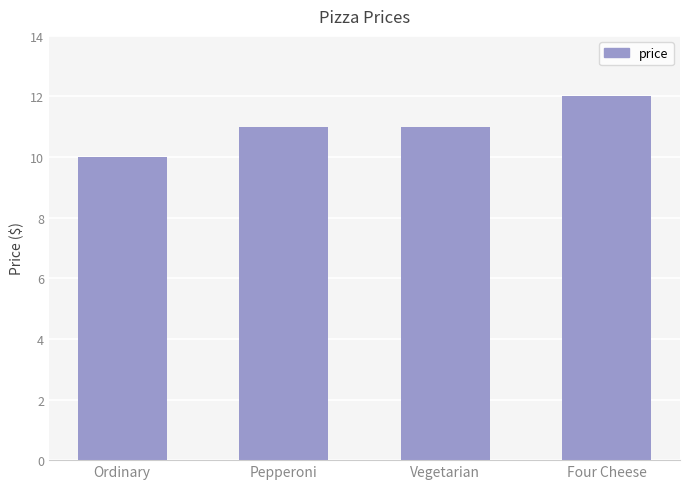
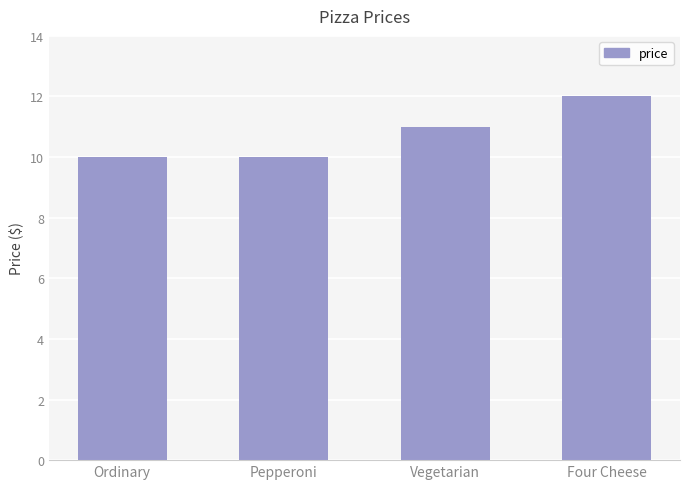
  {
    "Ordinary": 10,
-   "Pepperoni": 11,
+   "Pepperoni": 10,
    "Vegetarian": 11,
    "Four Cheese": 12
  }
